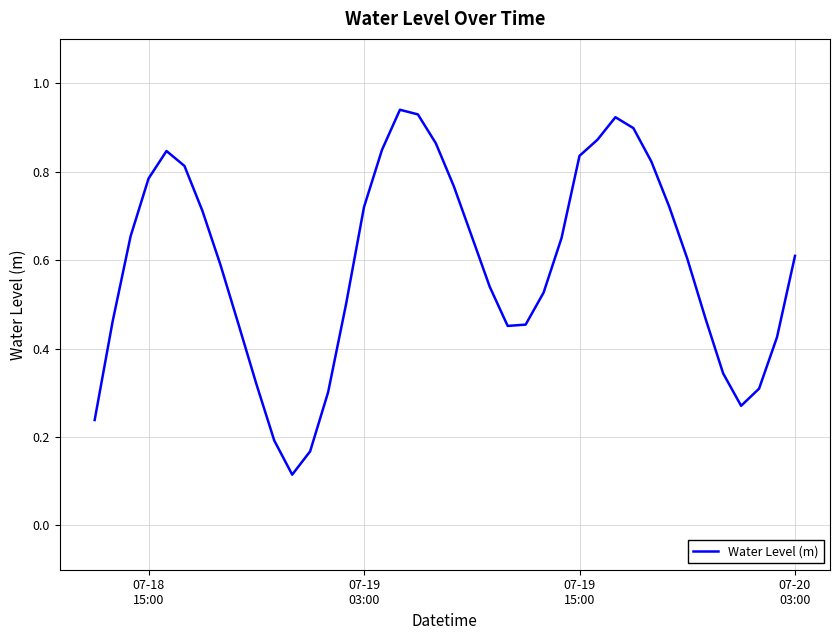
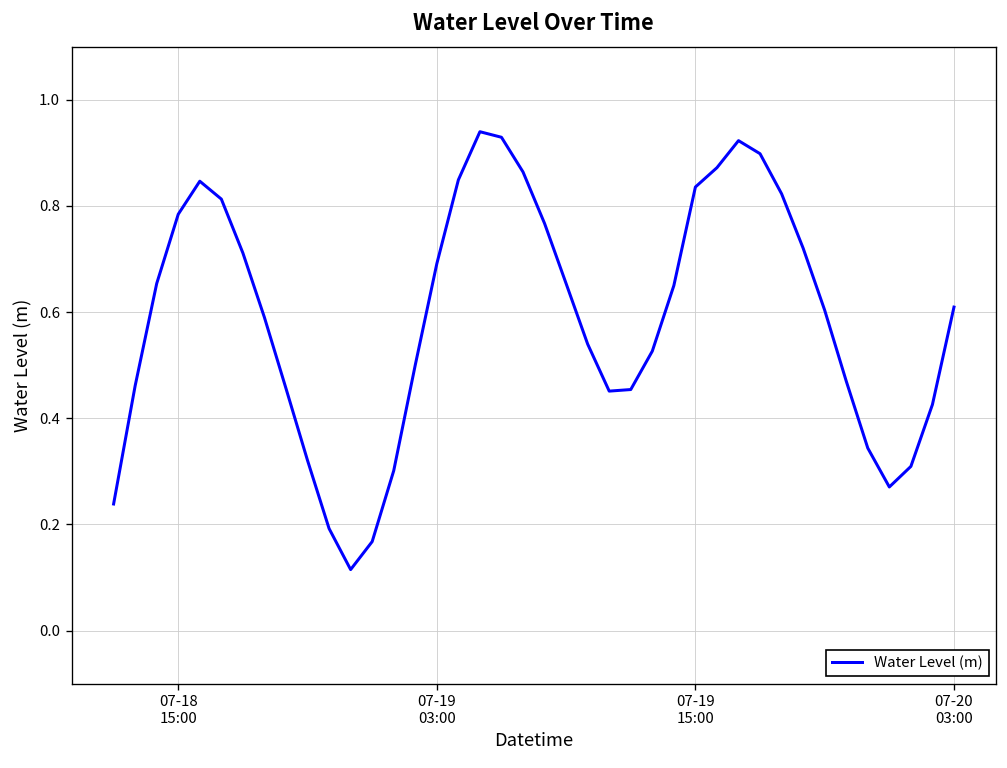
  {
    "07-18 15:00": 0.78,
-   "07-19 03:00": 0.72,
+   "07-19 03:00": 0.69,
    "07-19 15:00": 0.84,
    "07-20 03:00": 0.61
  }
